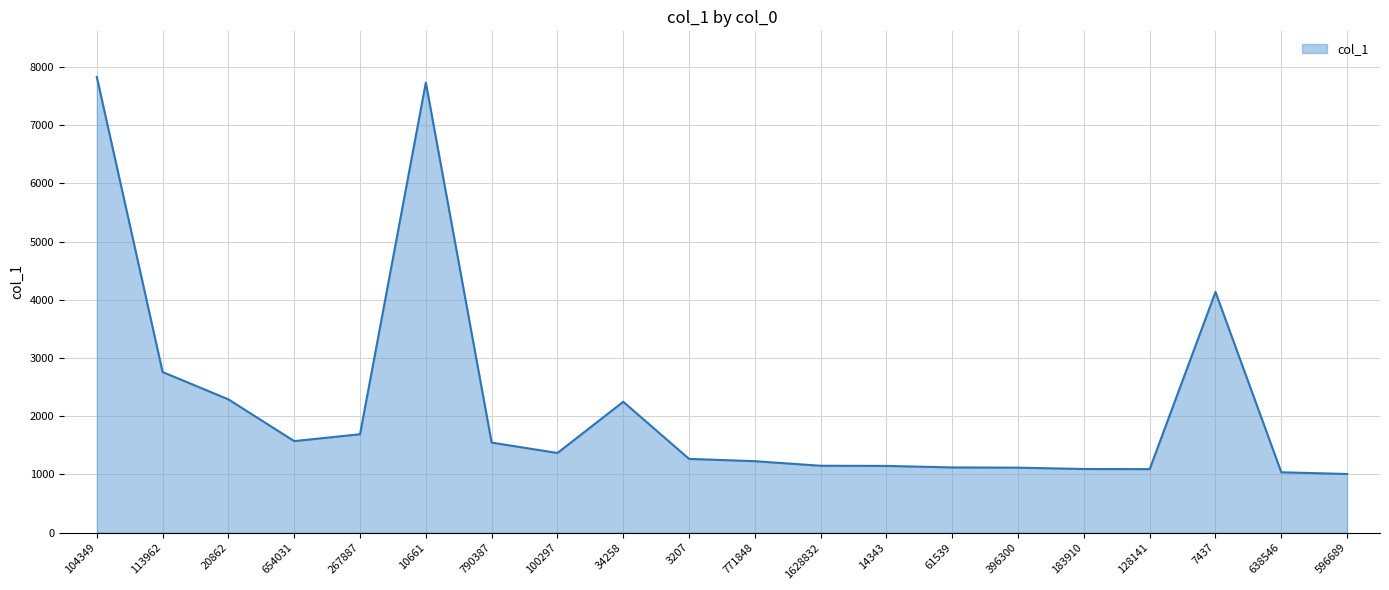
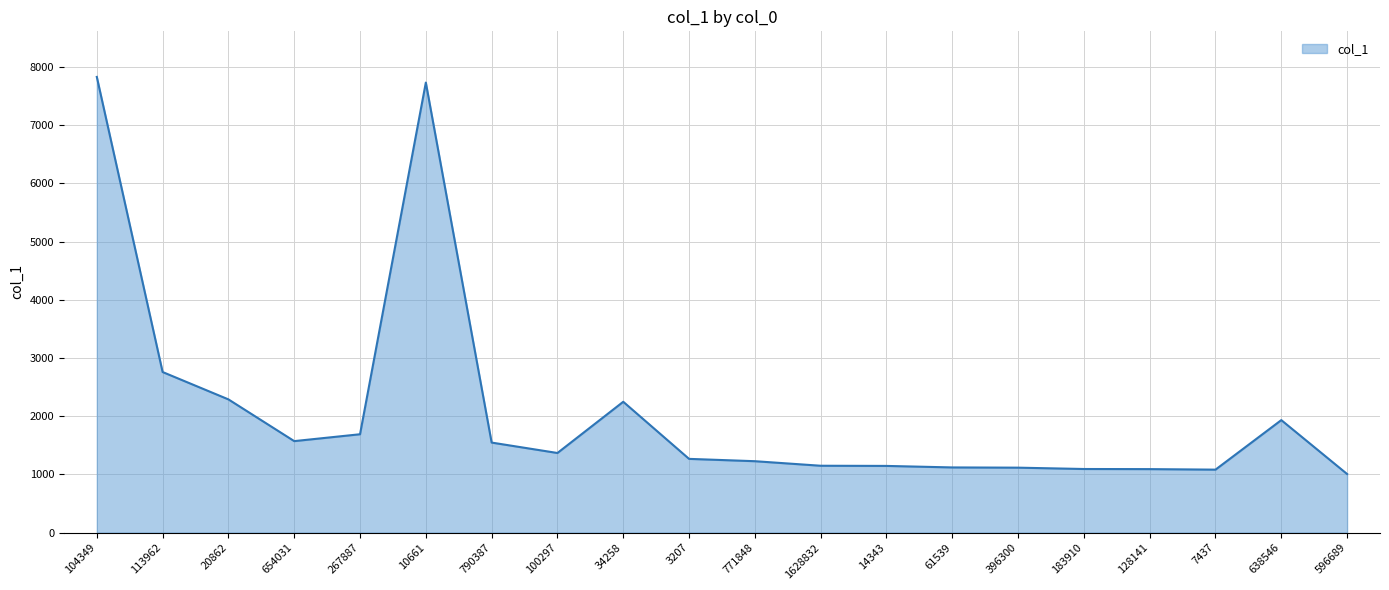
  {
    "104349": 7800,
    "113962": 2800,
    "20862": 2300,
    "654031": 1600,
    "267887": 1700,
    "10661": 7700,
    "790387": 1500,
    "100297": 1400,
    "34258": 2200,
    "3207": 1300,
    "771848": 1200,
    "1628832": 1100,
    "14343": 1100,
    "61539": 1100,
    "396300": 1100,
    "183910": 1100,
    "128141": 1100,
-   "7437": 4100,
-   "638546": 1000,
+   "7437": 1100,
+   "638546": 1900,
    "596689": 1000
  }
